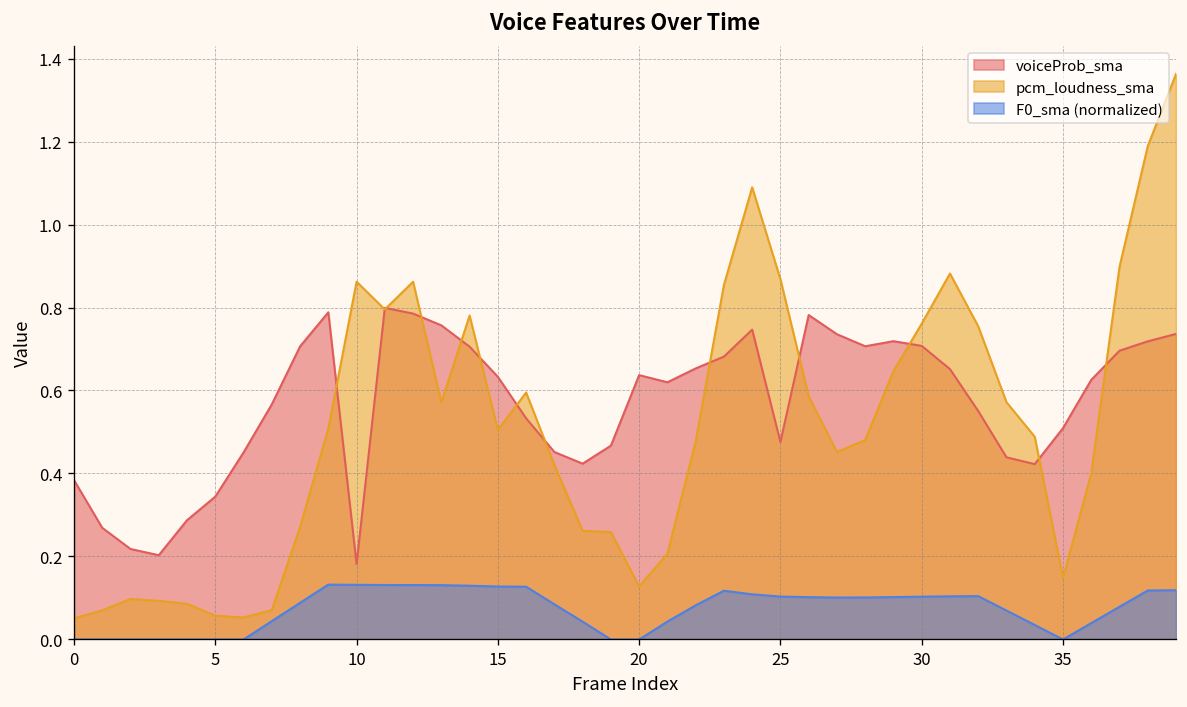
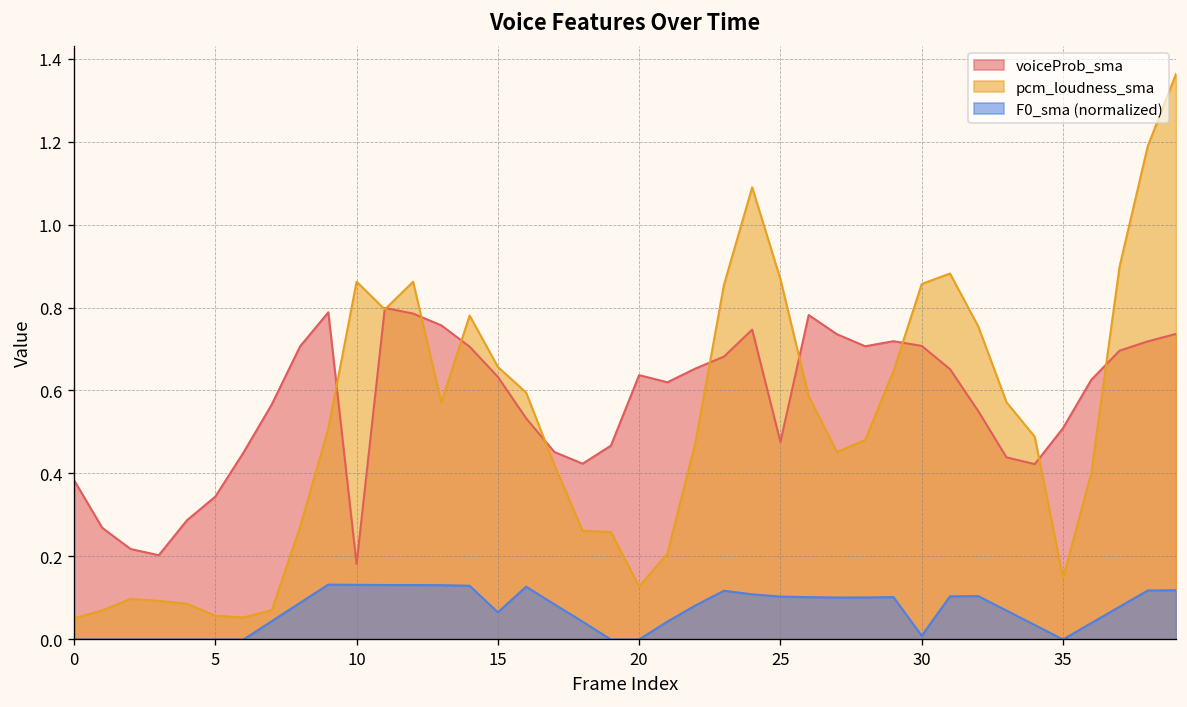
  {
    "voiceProb_sma": {
      "0": 0.38,
      "5": 0.34,
      "10": 0.18,
      "15": 0.63,
      "20": 0.64,
      "25": 0.48,
      "30": 0.71,
      "35": 0.51
    },
    "pcm_loudness_sma": {
      "0": 0.05,
      "5": 0.06,
      "10": 0.86,
-     "15": 0.50,
+     "15": 0.66,
      "20": 0.13,
      "25": 0.87,
-     "30": 0.76,
+     "30": 0.86,
      "35": 0.15
    },
    "F0_sma (normalized)": {
      "0": 0.00,
      "5": 0.00,
      "10": 0.13,
-     "15": 0.13,
+     "15": 0.07,
      "20": 0.00,
      "25": 0.10,
-     "30": 0.10,
+     "30": 0.01,
      "35": 0.00
    }
  }
